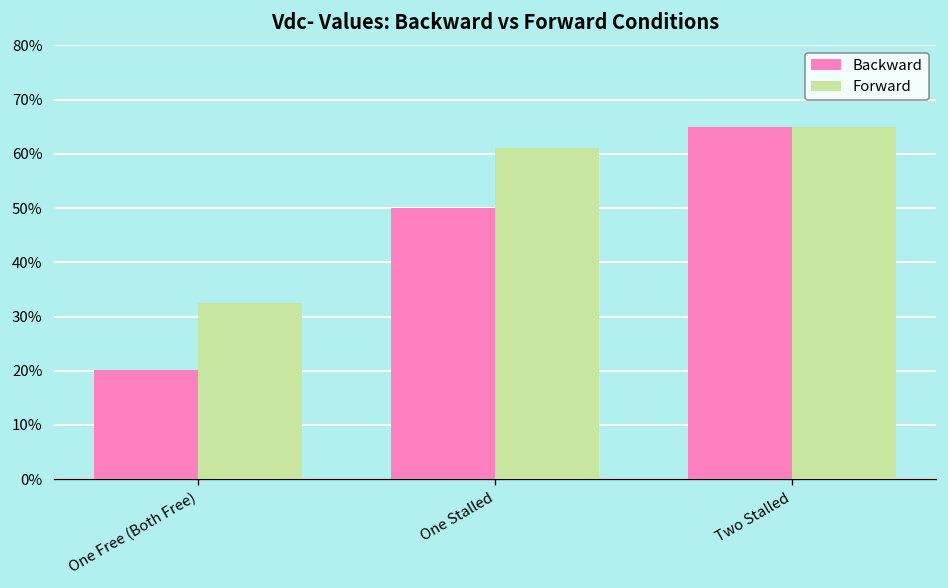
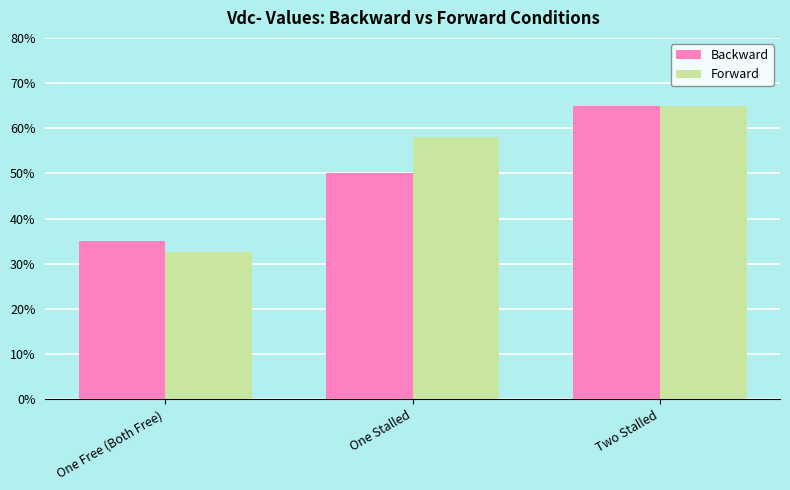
  {
    "Backward": {
-     "One Free (Both Free)": "20%",
+     "One Free (Both Free)": "35%",
      "One Stalled": "50%",
      "Two Stalled": "65%"
    },
    "Forward": {
      "One Free (Both Free)": "33%",
-     "One Stalled": "61%",
+     "One Stalled": "58%",
      "Two Stalled": "65%"
    }
  }
